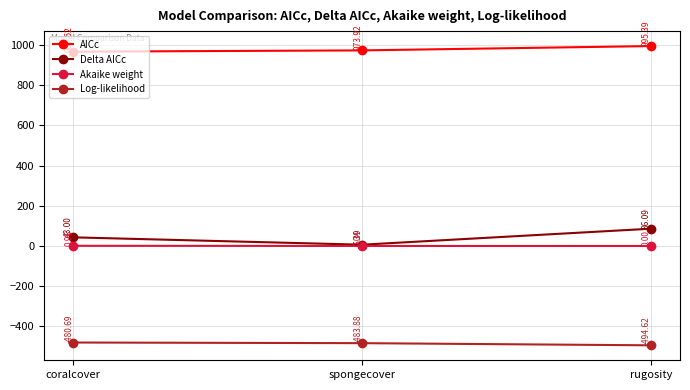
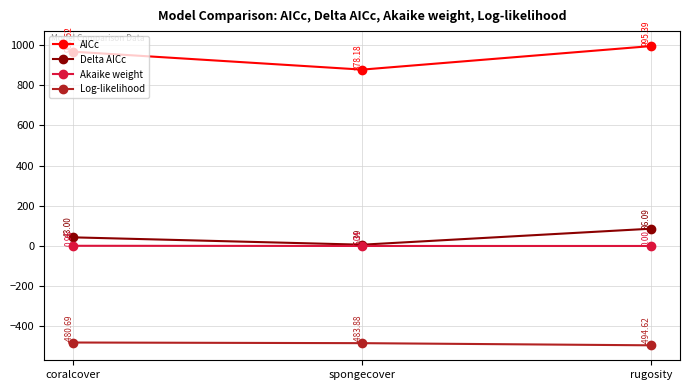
  {
    "AICc": {
-     "spongecover": 973.92,
+     "spongecover": 878.18,
      "rugosity": 995.39
    },
    "Delta AICc": {
      "rugosity": 86.09
    }
  }
